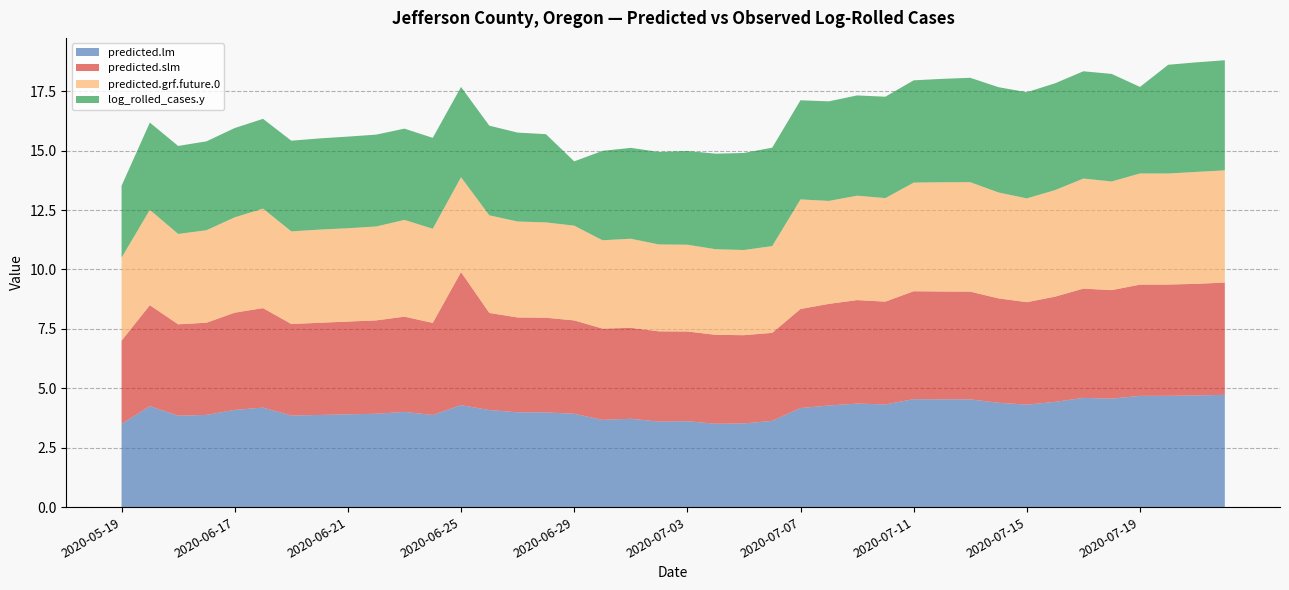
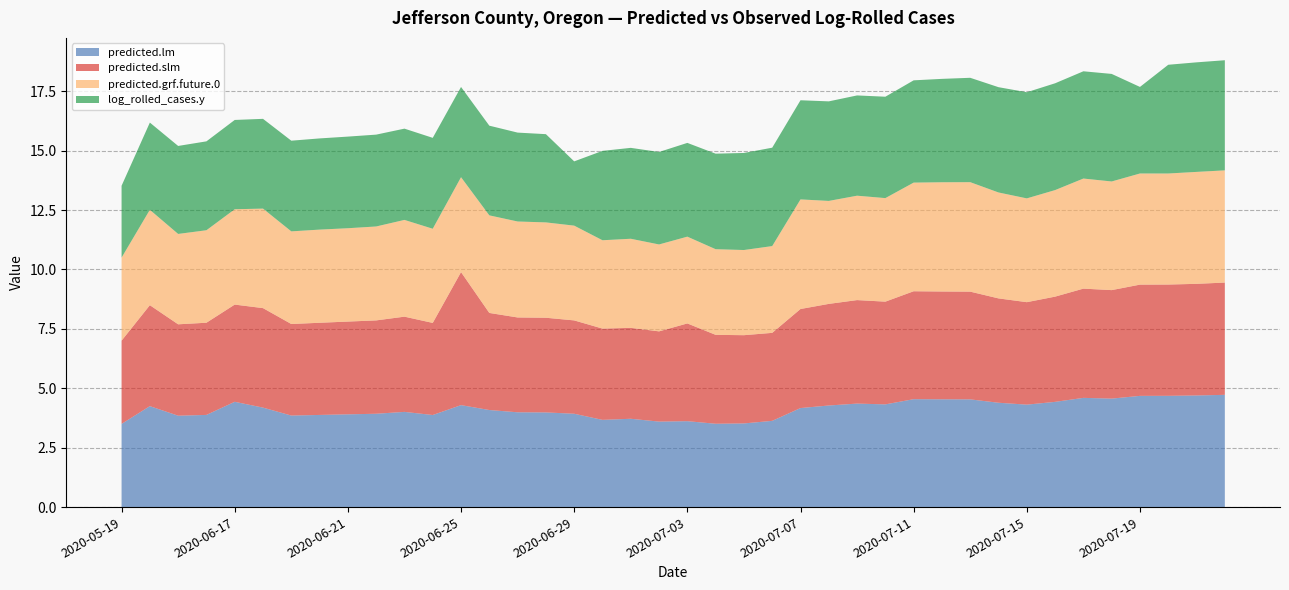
  {
    "predicted.lm": {
      "2020-05-19": 3.5,
-     "2020-06-17": 4.1,
+     "2020-06-17": 4.4,
      "2020-06-21": 3.9,
      "2020-06-25": 4.3,
      "2020-06-29": 3.9,
      "2020-07-03": 3.6,
      "2020-07-07": 4.2,
      "2020-07-11": 4.5,
      "2020-07-15": 4.3,
      "2020-07-19": 4.7
    },
    "predicted.slm": {
      "2020-05-19": 3.5,
      "2020-06-17": 4.1,
      "2020-06-21": 3.9,
      "2020-06-25": 5.6,
      "2020-06-29": 3.9,
-     "2020-07-03": 3.8,
+     "2020-07-03": 4.1,
      "2020-07-07": 4.2,
      "2020-07-11": 4.5,
      "2020-07-15": 4.3,
      "2020-07-19": 4.7
    },
    "predicted.grf.future.0": {
      "2020-05-19": 3.5,
      "2020-06-17": 4.0,
      "2020-06-21": 3.9,
      "2020-06-25": 4.0,
      "2020-06-29": 4.0,
      "2020-07-03": 3.7,
      "2020-07-07": 4.6,
      "2020-07-11": 4.6,
      "2020-07-15": 4.4,
      "2020-07-19": 4.7
    },
    "log_rolled_cases.y": {
      "2020-05-19": 3.0,
      "2020-06-17": 3.8,
      "2020-06-21": 3.9,
      "2020-06-25": 3.8,
      "2020-06-29": 2.7,
      "2020-07-03": 3.9,
      "2020-07-07": 4.2,
      "2020-07-11": 4.3,
      "2020-07-15": 4.5,
      "2020-07-19": 3.6
    }
  }
